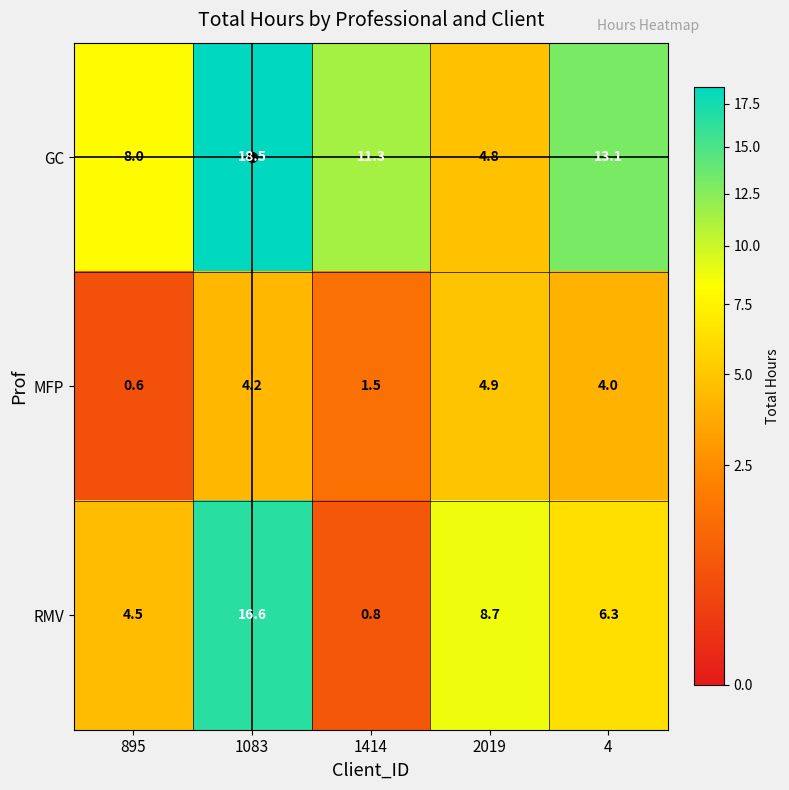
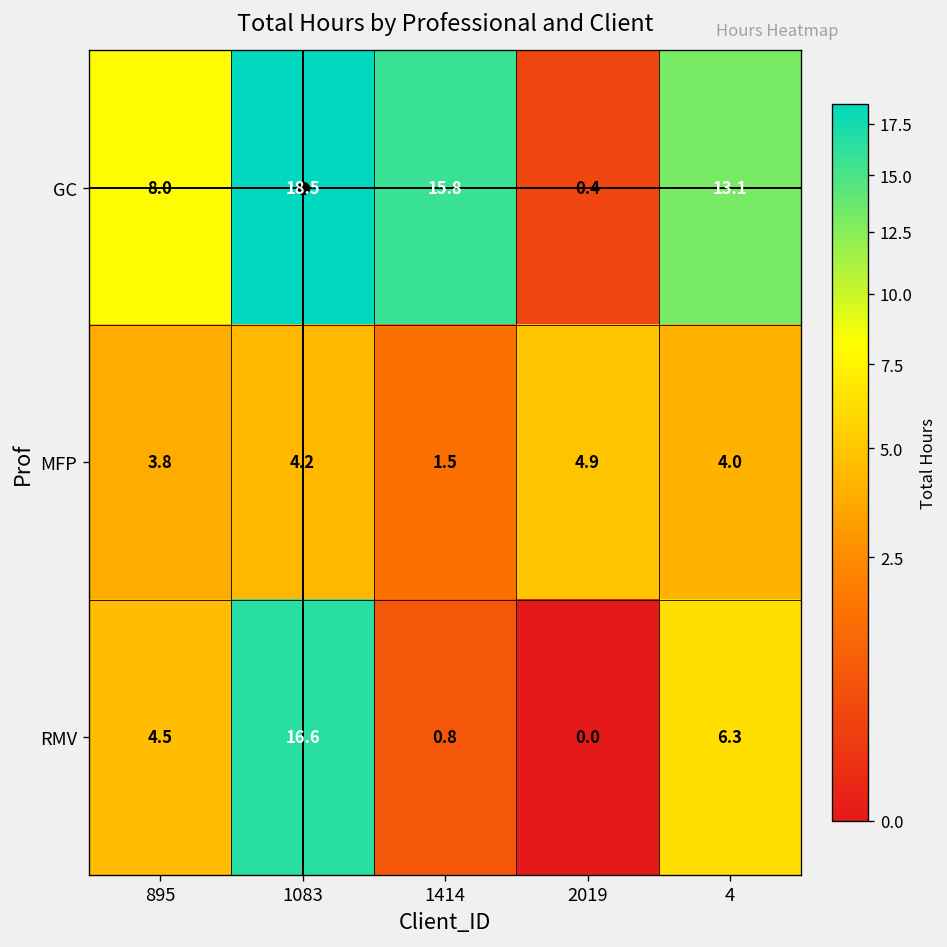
  {
    "GC": {
      "895": 8.0,
-     "1414": 11.3,
-     "2019": 4.8,
+     "1414": 15.8,
+     "2019": 0.4,
      "4": 13.1
    },
    "MFP": {
-     "895": 0.6,
+     "895": 3.8,
      "1083": 4.2,
      "1414": 1.5,
      "2019": 4.9,
      "4": 4.0
    },
    "RMV": {
      "895": 4.5,
      "1083": 16.6,
      "1414": 0.8,
-     "2019": 8.7,
+     "2019": 0.0,
      "4": 6.3
    }
  }
